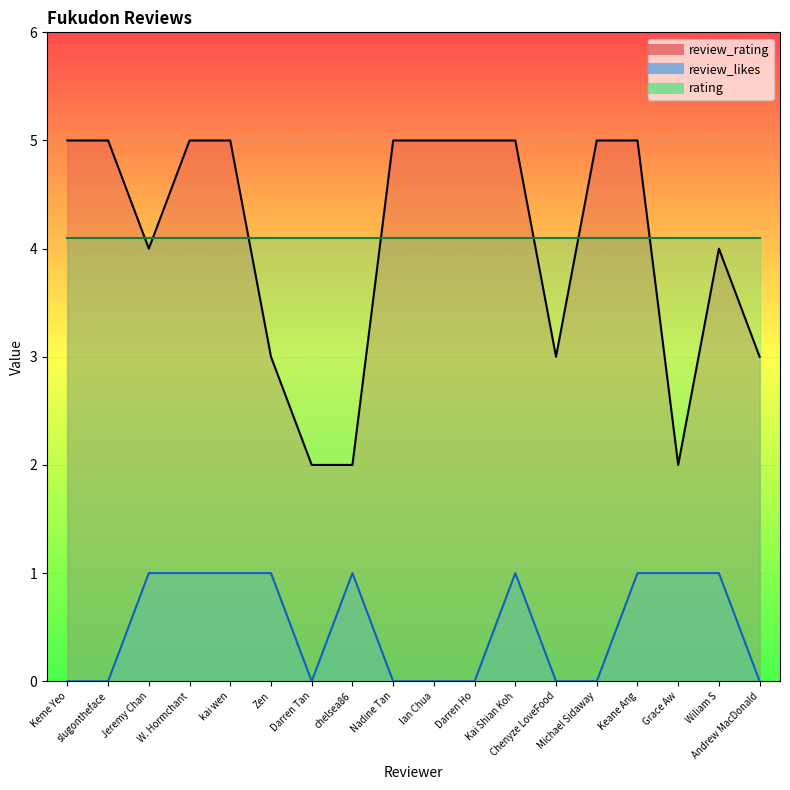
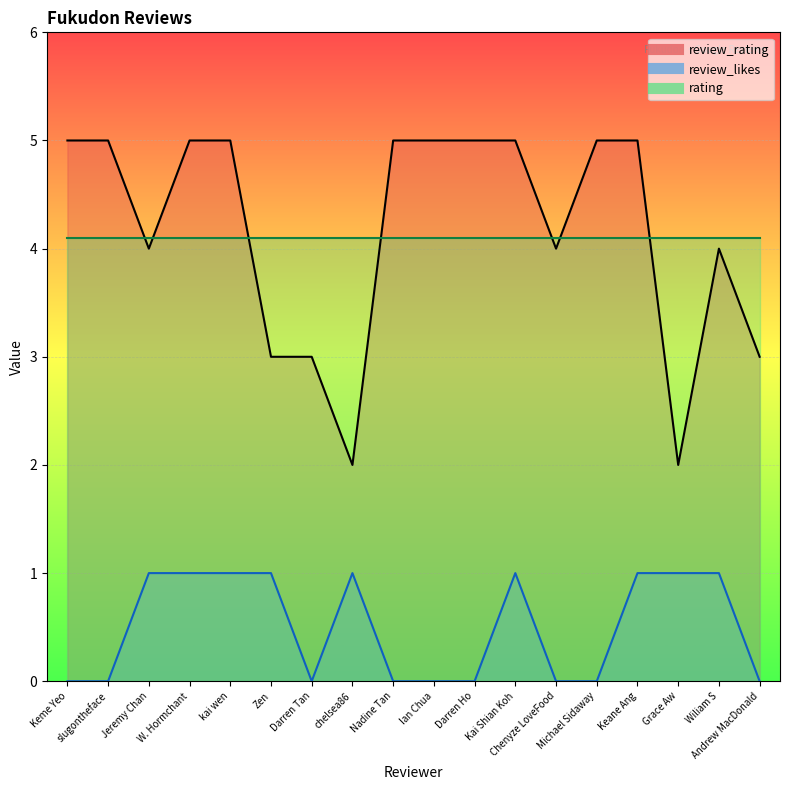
  {
    "review_rating": {
      "Keme Yeo": 5,
      "slugontheface": 5,
      "Jeremy Chan": 4,
      "W. Hormchant": 5,
      "kai wen": 5,
      "Zen": 3,
-     "Darren Tan": 2,
+     "Darren Tan": 3,
      "chelsea86": 2,
      "Nadine Tan": 5,
      "Ian Chua": 5,
      "Darren Ho": 5,
      "Kai Shian Koh": 5,
-     "Chenyze LoveFood": 3,
+     "Chenyze LoveFood": 4,
      "Michael Sidaway": 5,
      "Keane Ang": 5,
      "Grace Aw": 2,
      "Wiliam S": 4,
      "Andrew MacDonald": 3
    }
  }
